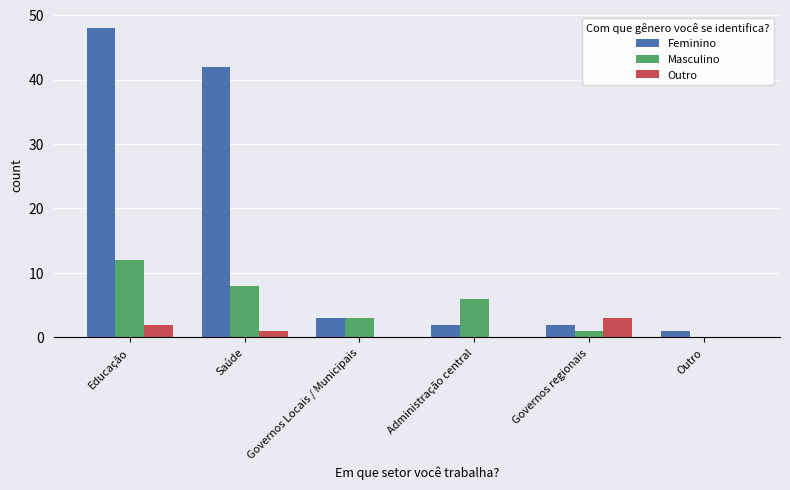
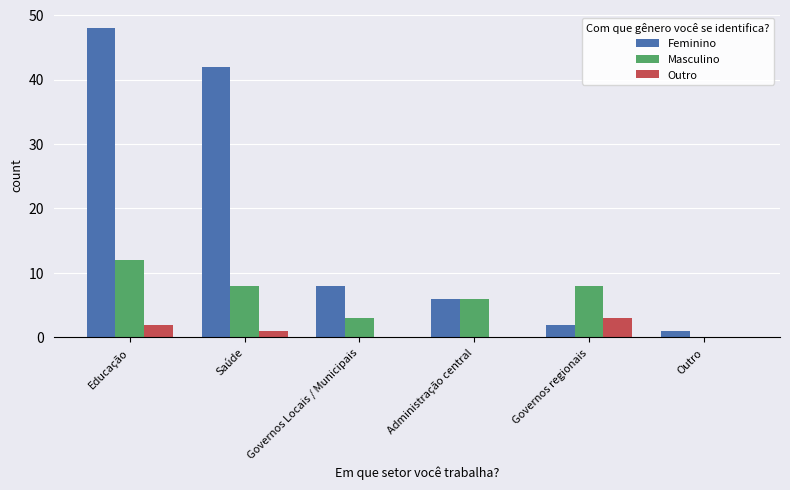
  {
    "Feminino": {
      "Educação": 48,
      "Saúde": 42,
-     "Governos Locais / Municipais": 3,
-     "Administração central": 2,
+     "Governos Locais / Municipais": 8,
+     "Administração central": 6,
      "Governos regionais": 2,
      "Outro": 1
    },
    "Masculino": {
      "Educação": 12,
      "Saúde": 8,
      "Governos Locais / Municipais": 3,
      "Administração central": 6,
-     "Governos regionais": 1,
+     "Governos regionais": 8,
      "Outro": 0
    },
    "Outro": {
      "Educação": 2,
      "Saúde": 1,
      "Governos Locais / Municipais": 0,
      "Administração central": 0,
      "Governos regionais": 3,
      "Outro": 0
    }
  }
